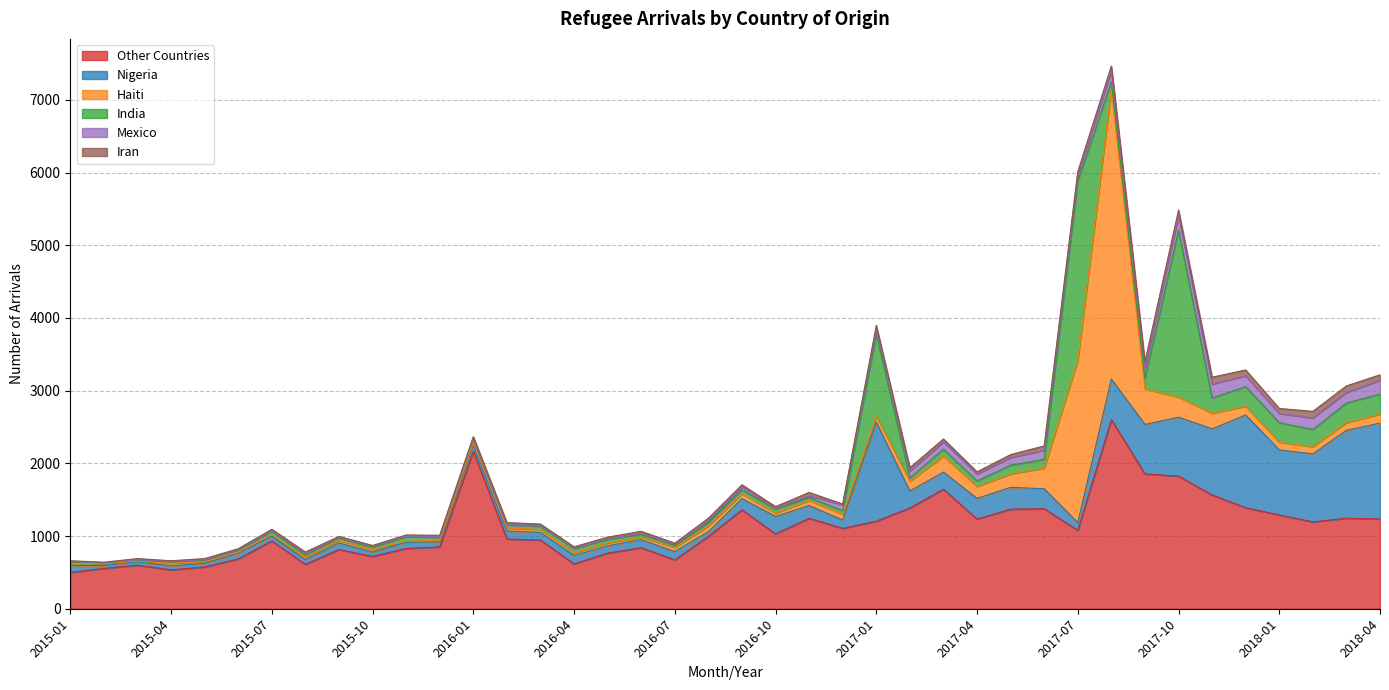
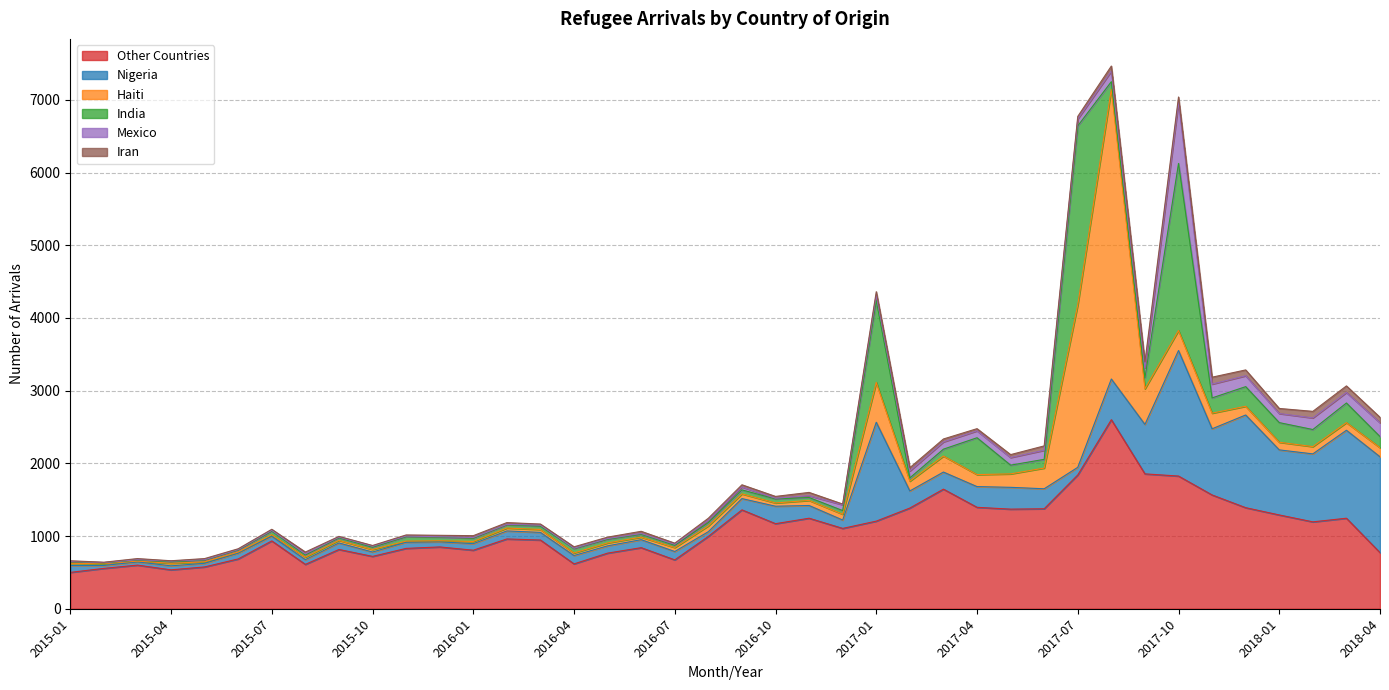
  {
    "Other Countries": {
      "2015-01": 500,
      "2015-04": 500,
      "2015-07": 900,
      "2015-10": 700,
-     "2016-01": 2200,
+     "2016-01": 800,
      "2016-04": 600,
      "2016-07": 700,
-     "2016-10": 1000,
+     "2016-10": 1200,
      "2017-01": 1200,
-     "2017-04": 1200,
-     "2017-07": 1100,
+     "2017-04": 1400,
+     "2017-07": 1800,
      "2017-10": 1800,
      "2018-01": 1300,
-     "2018-04": 1200
+     "2018-04": 800
    },
    "Nigeria": {
      "2016-07": 100,
      "2016-10": 200,
      "2017-01": 1400,
      "2017-04": 300,
      "2017-07": 100,
-     "2017-10": 800,
+     "2017-10": 1700,
      "2018-01": 900,
      "2018-04": 1300
    },
    "Haiti": {
      "2016-10": 0,
-     "2017-01": 100,
+     "2017-01": 500,
      "2017-04": 200,
      "2017-07": 2200,
      "2017-10": 300,
      "2018-01": 100,
      "2018-04": 100
    },
    "India": {
      "2017-01": 1100,
-     "2017-04": 100,
+     "2017-04": 500,
      "2017-07": 2500,
      "2017-10": 2300,
      "2018-01": 300,
-     "2018-04": 300
+     "2018-04": 200
    },
    "Mexico": {
      "2017-01": 100,
      "2017-07": 100,
-     "2017-10": 200,
+     "2017-10": 800,
      "2018-01": 100,
      "2018-04": 200
    },
    "Iran": {
      "2017-01": 0,
      "2017-07": 0,
      "2017-10": 100,
      "2018-01": 100,
      "2018-04": 100
    }
  }
